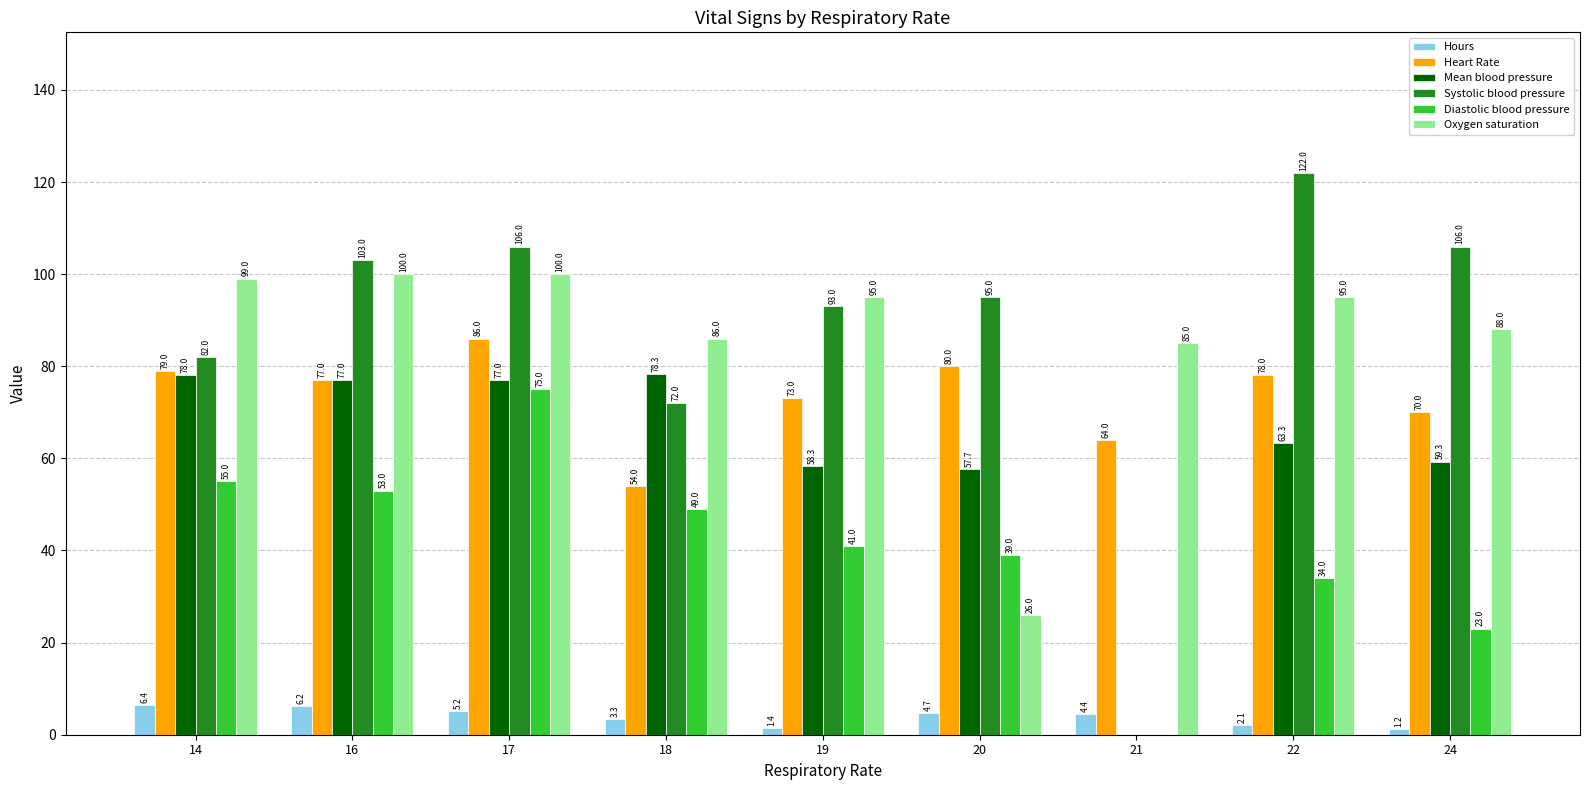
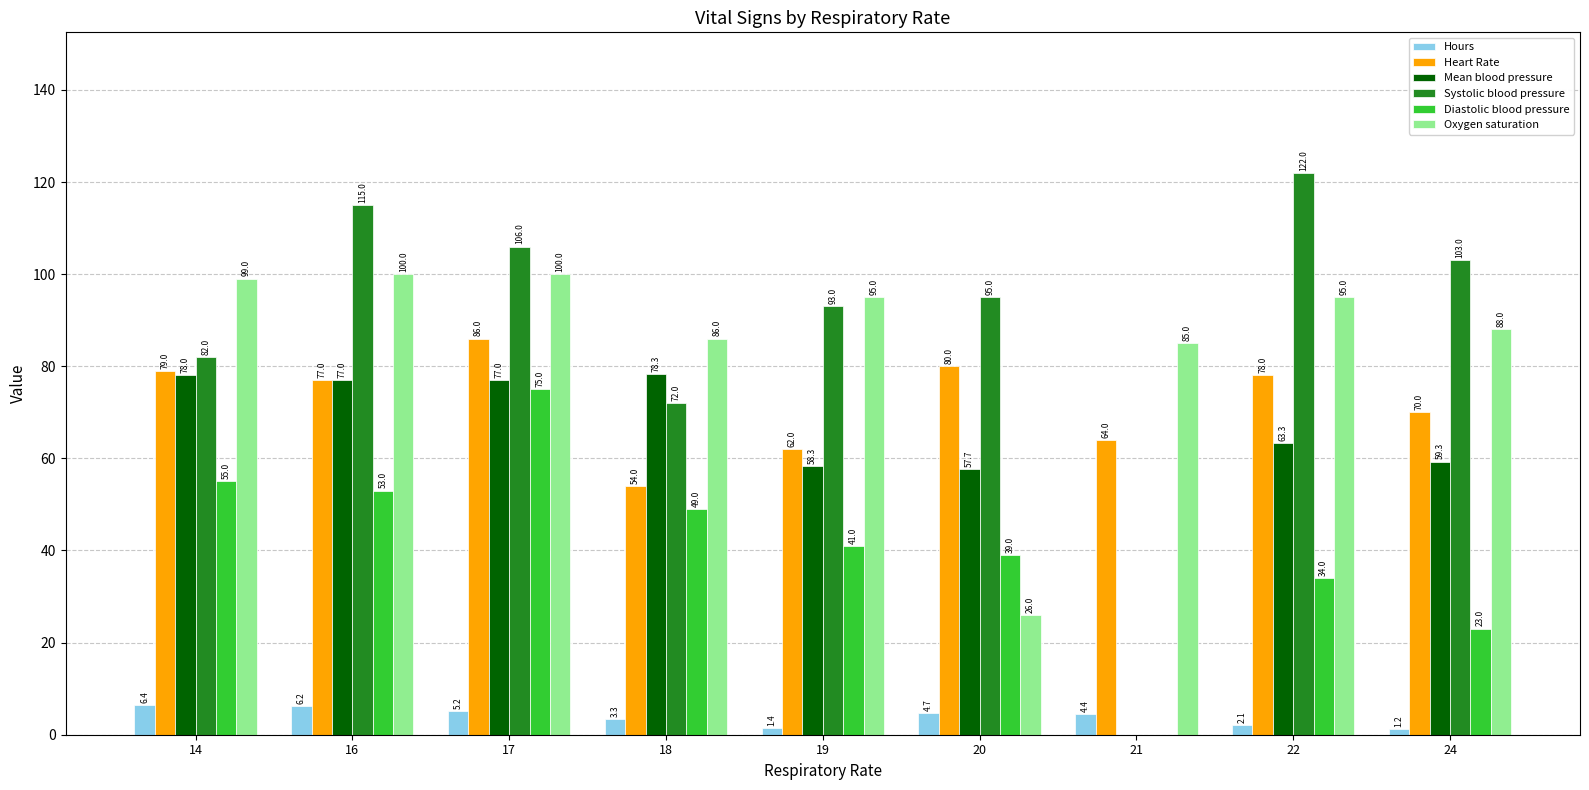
  {
    "Hours": {
      "14": 6.4,
      "16": 6.2,
      "17": 5.2,
      "18": 3.3,
      "19": 1.4,
      "20": 4.7,
      "21": 4.4,
      "22": 2.1,
      "24": 1.2
    },
    "Heart Rate": {
      "14": 79.0,
      "16": 77.0,
      "17": 86.0,
      "18": 54.0,
-     "19": 73.0,
+     "19": 62.0,
      "20": 80.0,
      "21": 64.0,
      "22": 78.0,
      "24": 70.0
    },
    "Mean blood pressure": {
      "14": 78.0,
      "16": 77.0,
      "17": 77.0,
      "18": 78.3,
      "19": 58.3,
      "20": 57.7,
      "22": 63.3,
      "24": 59.3
    },
    "Systolic blood pressure": {
      "14": 82.0,
-     "16": 103.0,
+     "16": 115.0,
      "17": 106.0,
      "18": 72.0,
      "19": 93.0,
      "20": 95.0,
      "22": 122.0,
-     "24": 106.0
+     "24": 103.0
    },
    "Diastolic blood pressure": {
      "14": 55.0,
      "16": 53.0,
      "17": 75.0,
      "18": 49.0,
      "19": 41.0,
      "20": 39.0,
      "22": 34.0,
      "24": 23.0
    },
    "Oxygen saturation": {
      "14": 99.0,
      "16": 100.0,
      "17": 100.0,
      "18": 86.0,
      "19": 95.0,
      "20": 26.0,
      "21": 85.0,
      "22": 95.0,
      "24": 88.0
    }
  }
